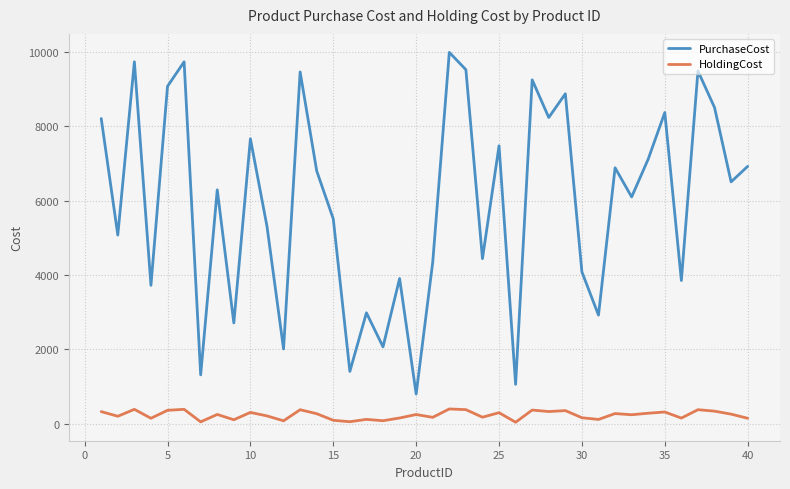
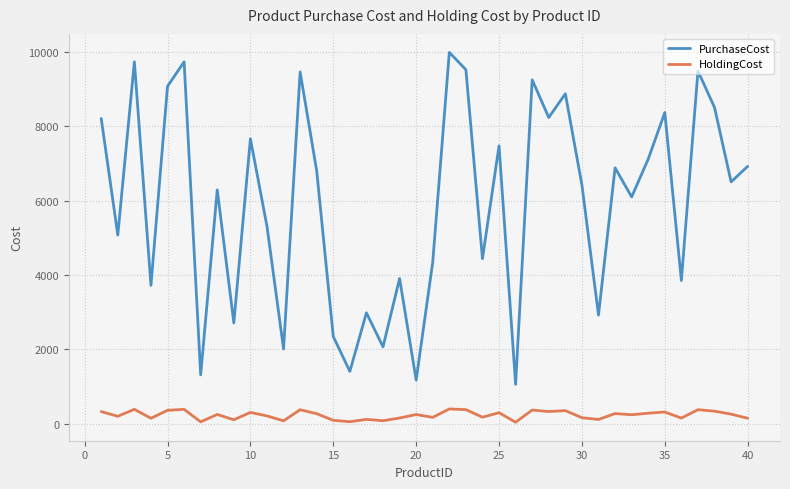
  {
    "PurchaseCost": {
      "5": 9100,
      "10": 7700,
-     "15": 5500,
-     "20": 800,
+     "15": 2300,
+     "20": 1200,
      "25": 7500,
-     "30": 4100,
+     "30": 6400,
      "35": 8400,
      "40": 6900
    },
    "HoldingCost": {
      "5": 400,
      "10": 300,
      "15": 100,
      "20": 200,
      "25": 300,
      "30": 200,
      "35": 300,
      "40": 100
    }
  }
